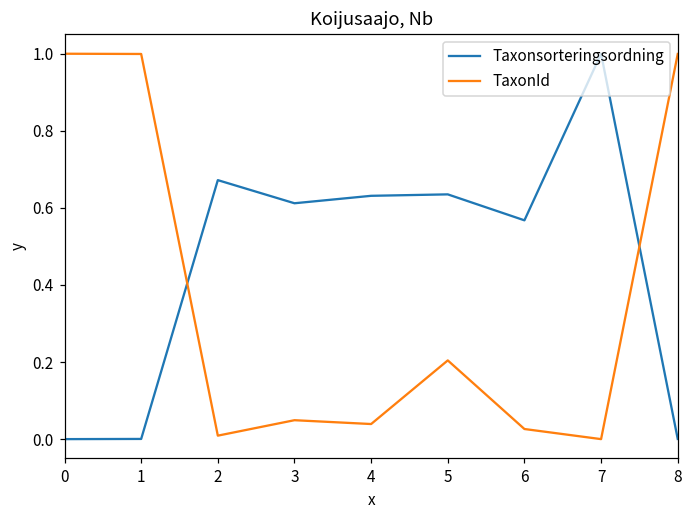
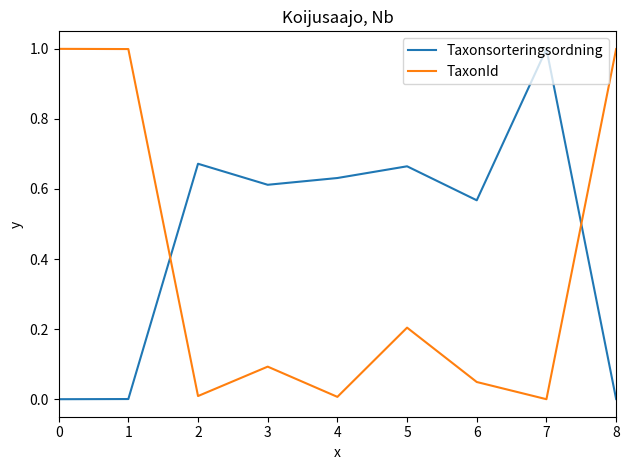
  {
    "Taxonsorteringsordning": {
      "0": 0.00,
      "1": 0.00,
      "2": 0.67,
      "3": 0.61,
      "4": 0.63,
-     "5": 0.64,
+     "5": 0.66,
      "6": 0.57,
      "8": 0.00
    },
    "TaxonId": {
      "0": 1.00,
      "1": 1.00,
      "2": 0.01,
-     "3": 0.05,
-     "4": 0.04,
+     "3": 0.09,
+     "4": 0.01,
      "5": 0.20,
-     "6": 0.03,
+     "6": 0.05,
      "7": 0.00,
      "8": 1.00
    }
  }
